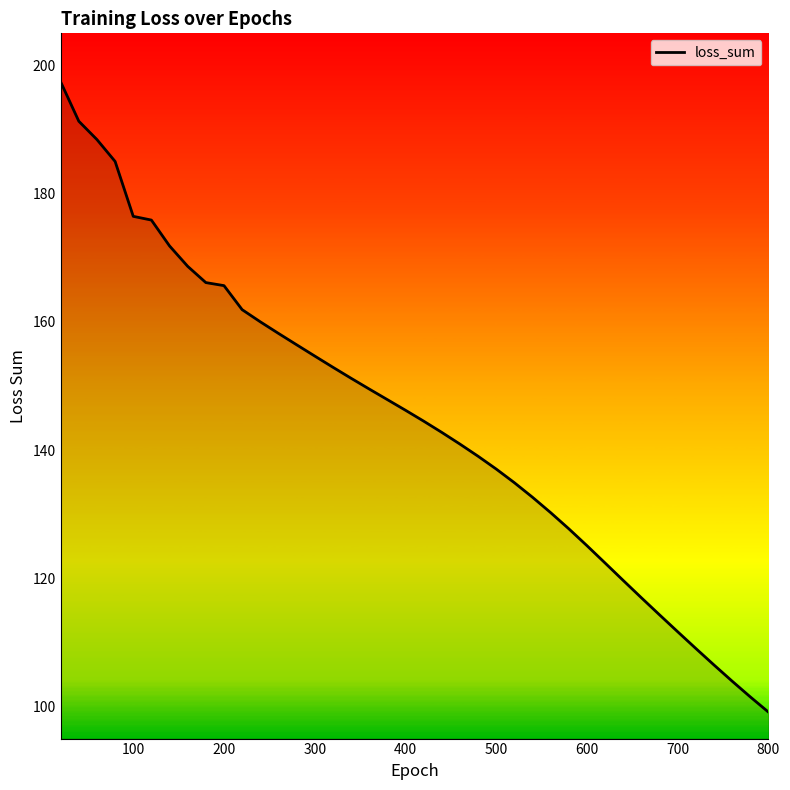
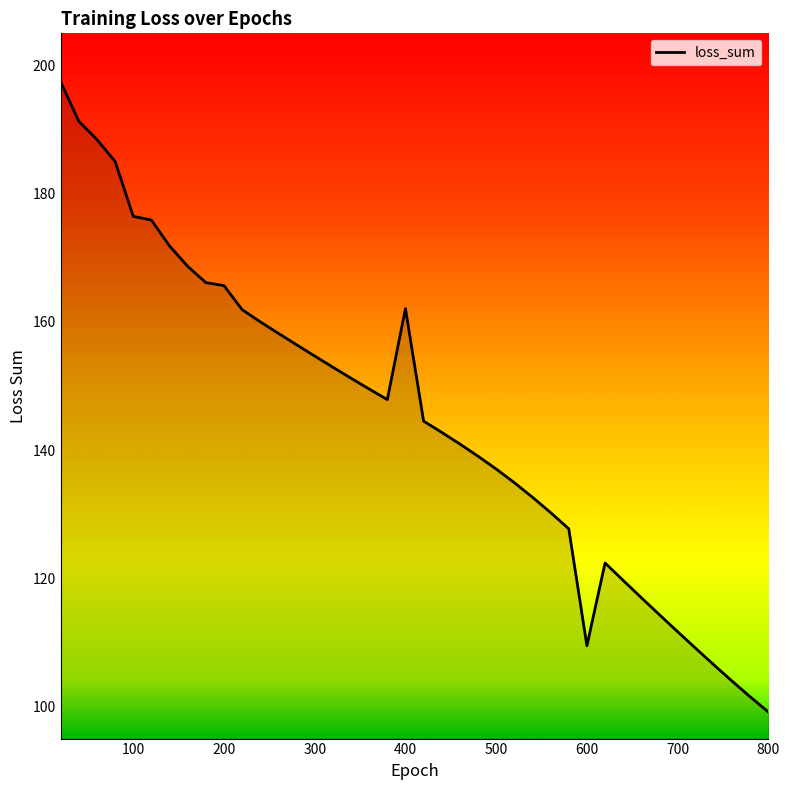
  {
    "100": 176,
    "200": 166,
    "300": 155,
-   "400": 146,
+   "400": 162,
    "500": 137,
-   "600": 125,
+   "600": 109,
    "700": 112,
    "800": 99
  }
